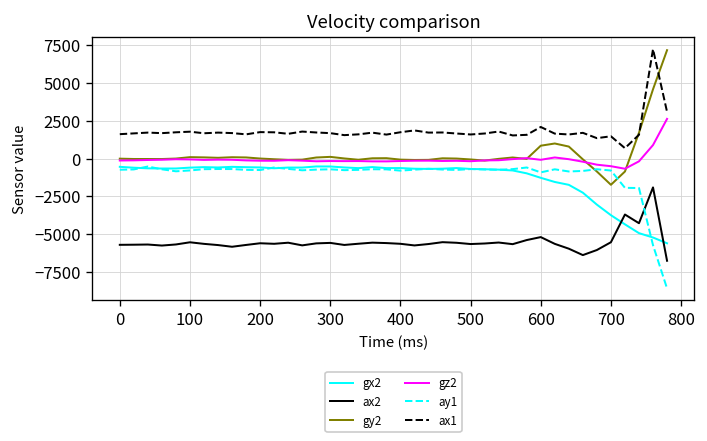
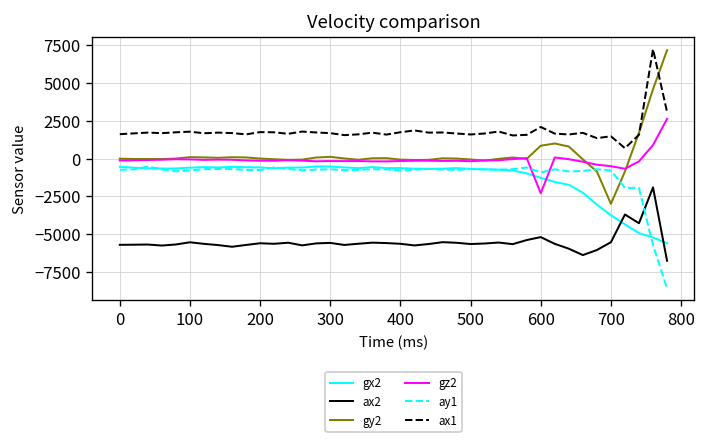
  {
    "gy2": {
      "300": 100,
      "600": 900,
-     "700": -1700
+     "700": -3000
    },
    "gz2": {
      "300": -200,
-     "600": -100,
+     "600": -2300,
      "700": -500
    }
  }
